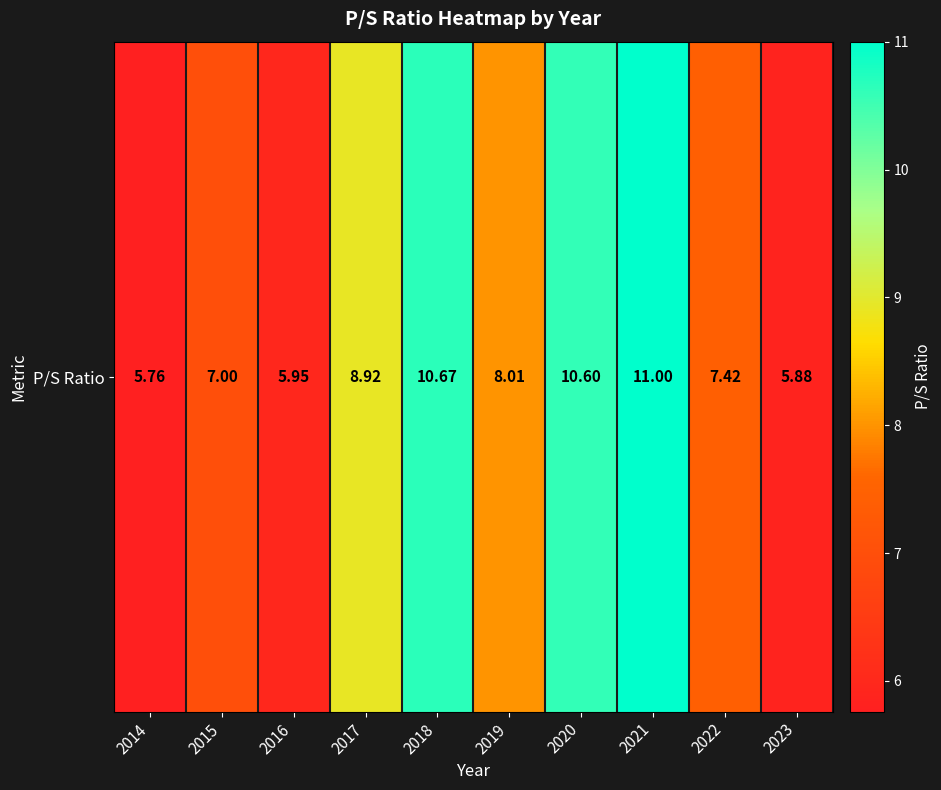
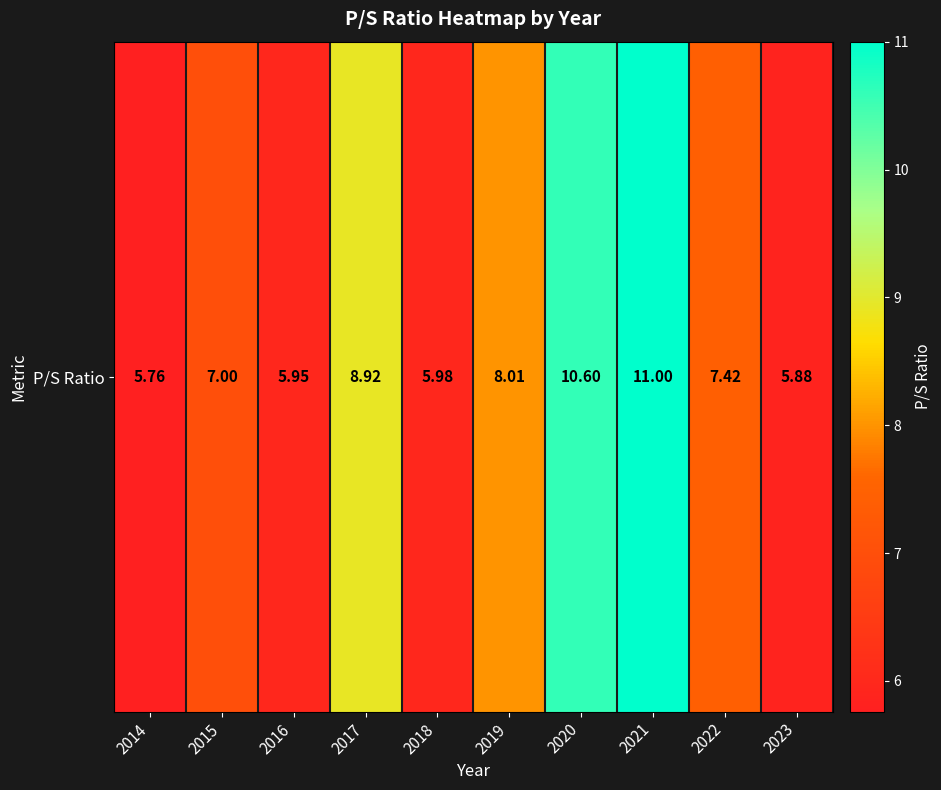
  {
    "P/S Ratio": {
      "2014": 5.76,
      "2015": 7.00,
      "2016": 5.95,
      "2017": 8.92,
-     "2018": 10.67,
+     "2018": 5.98,
      "2019": 8.01,
      "2020": 10.60,
      "2021": 11.00,
      "2022": 7.42,
      "2023": 5.88
    }
  }
